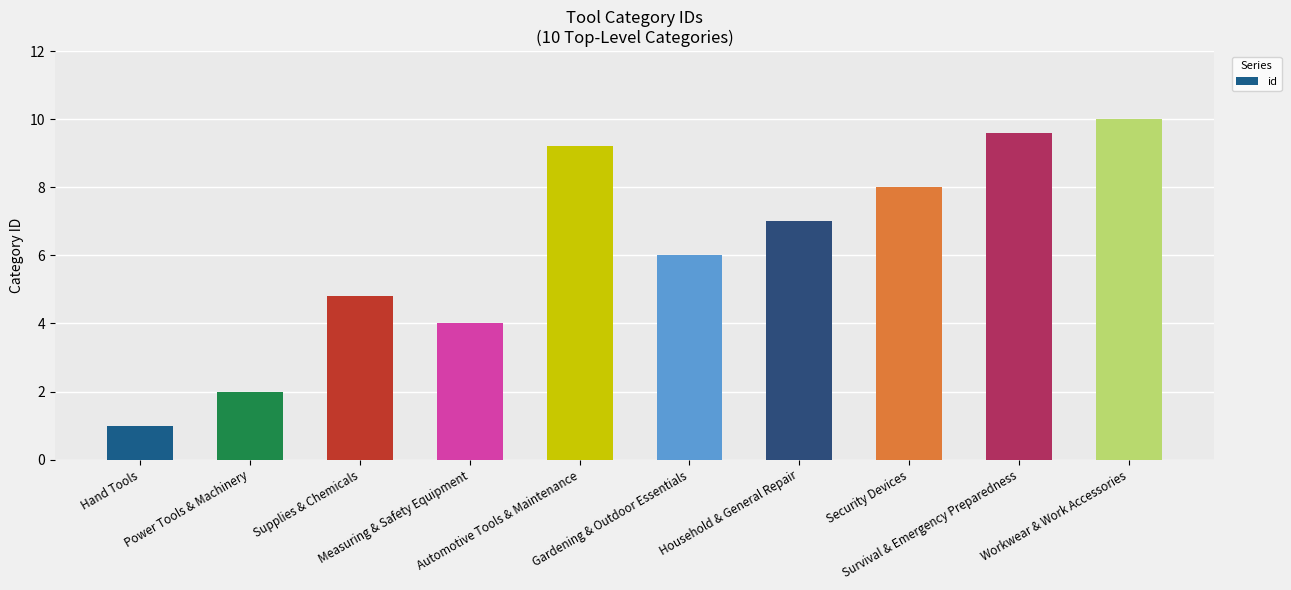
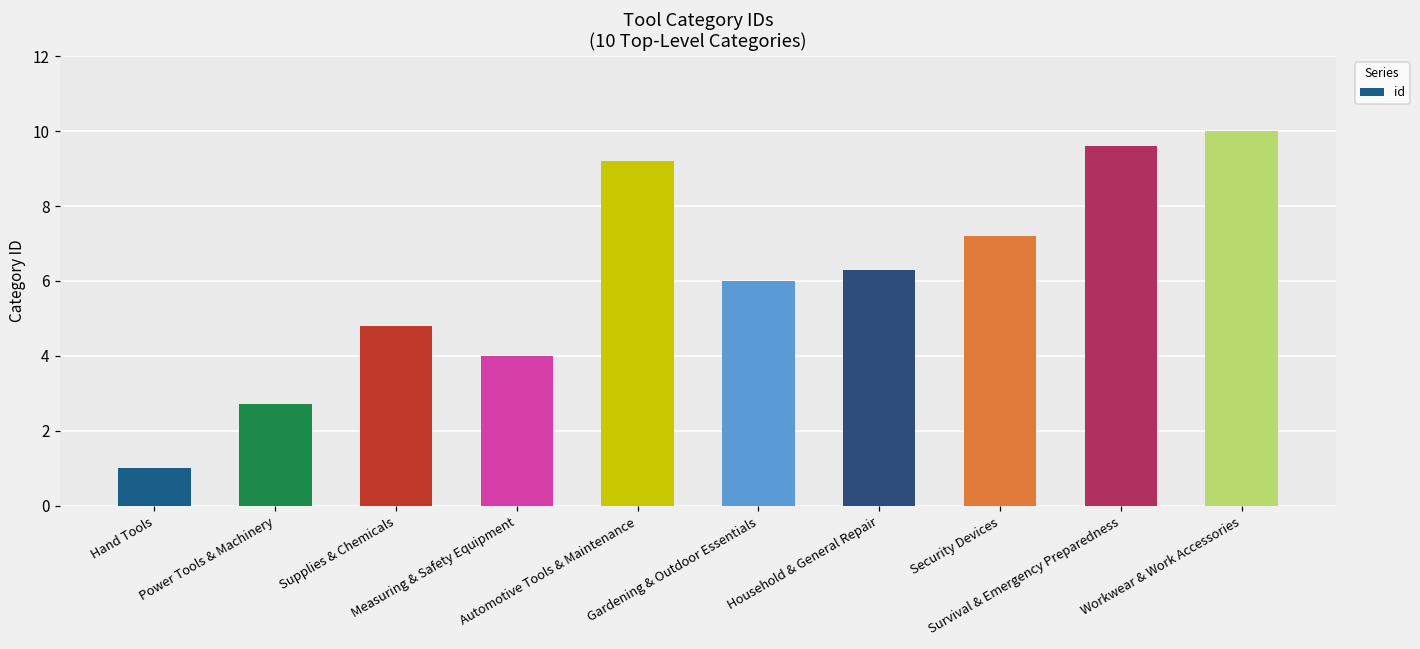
  {
    "Hand Tools": 1.0,
-   "Power Tools & Machinery": 2.0,
+   "Power Tools & Machinery": 2.7,
    "Supplies & Chemicals": 4.8,
    "Measuring & Safety Equipment": 4.0,
    "Automotive Tools & Maintenance": 9.2,
    "Gardening & Outdoor Essentials": 6.0,
-   "Household & General Repair": 7.0,
-   "Security Devices": 8.0,
+   "Household & General Repair": 6.3,
+   "Security Devices": 7.2,
    "Survival & Emergency Preparedness": 9.6,
    "Workwear & Work Accessories": 10.0
  }
